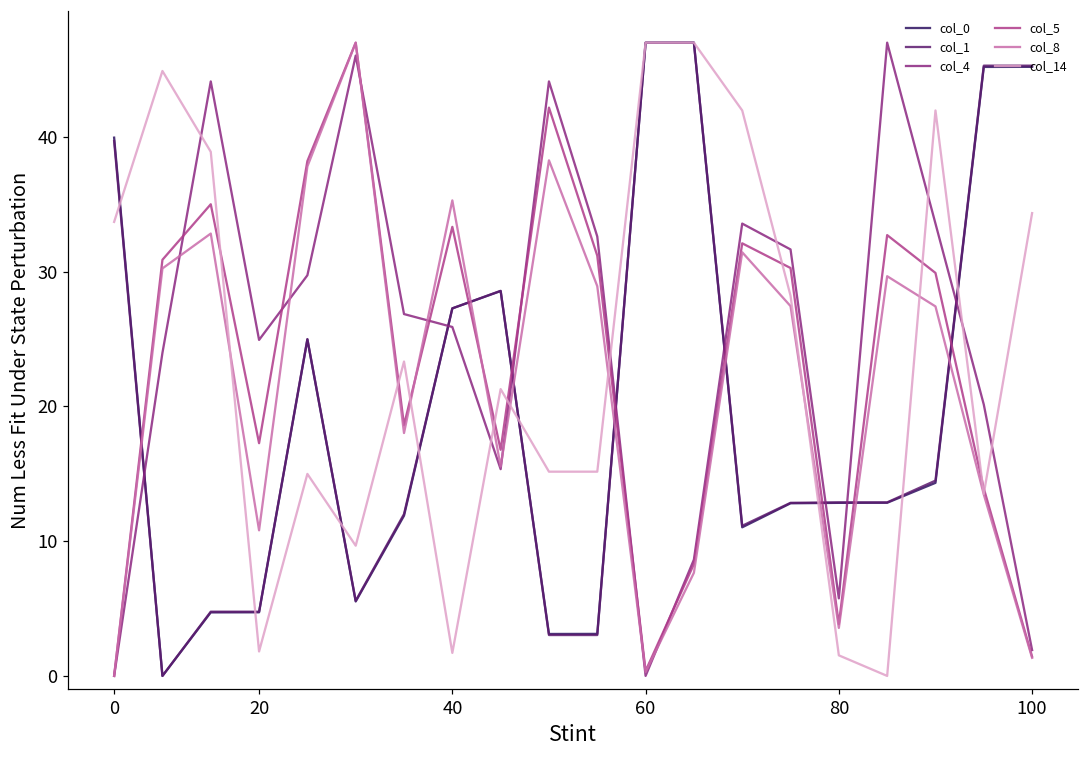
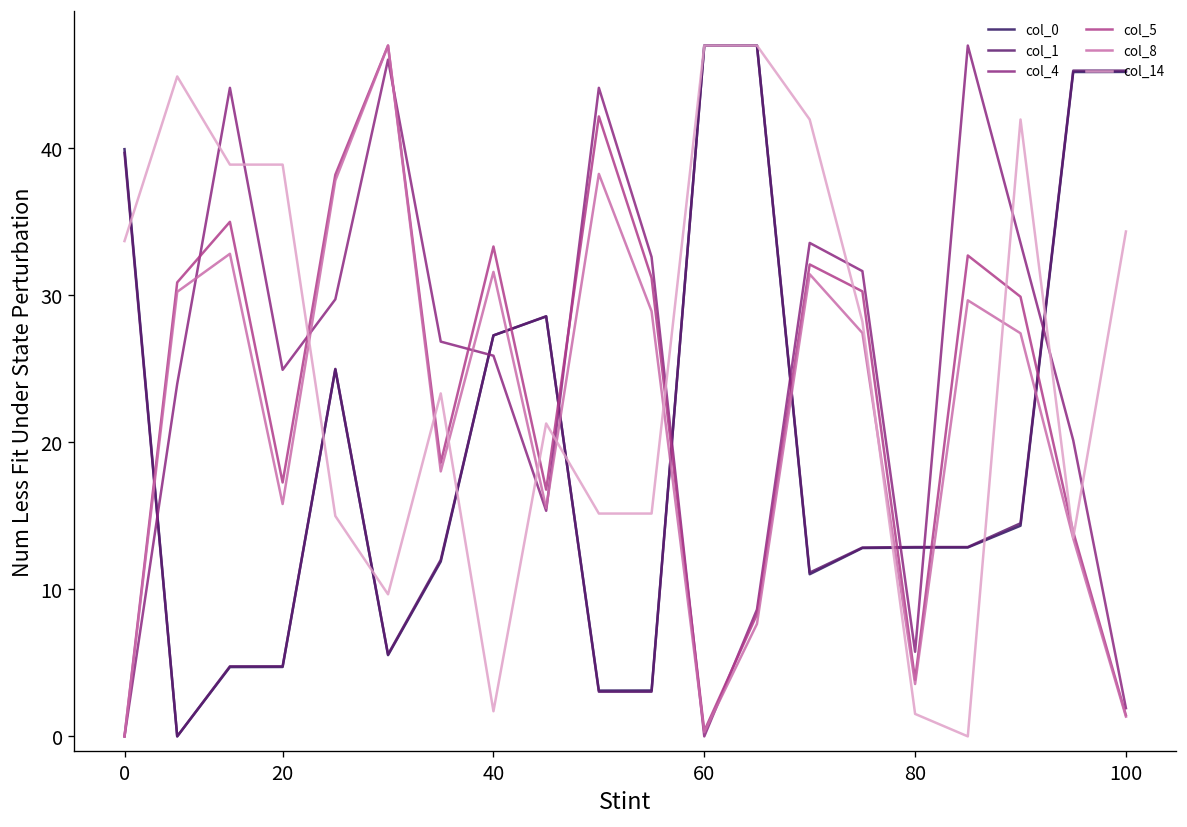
  {
    "col_8": {
-     "20": 10.8,
-     "40": 35.3,
+     "20": 15.8,
+     "40": 31.6,
      "80": 3.6
    },
    "col_14": {
      "0": 33.7,
-     "20": 1.8,
+     "20": 38.9,
      "40": 1.7,
      "80": 1.5,
      "100": 34.3
    }
  }
